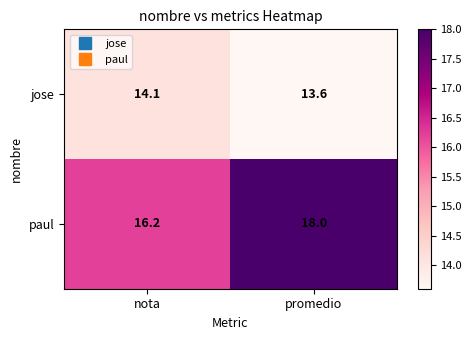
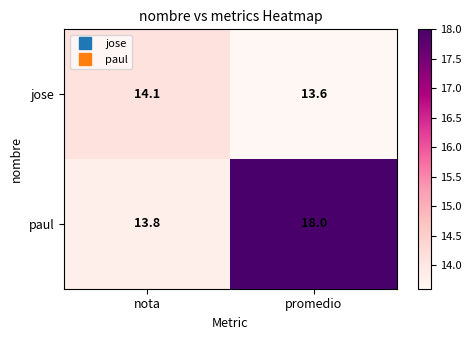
  {
    "jose": {
      "nota": 14.1,
      "promedio": 13.6
    },
    "paul": {
-     "nota": 16.2,
+     "nota": 13.8,
      "promedio": 18.0
    }
  }
